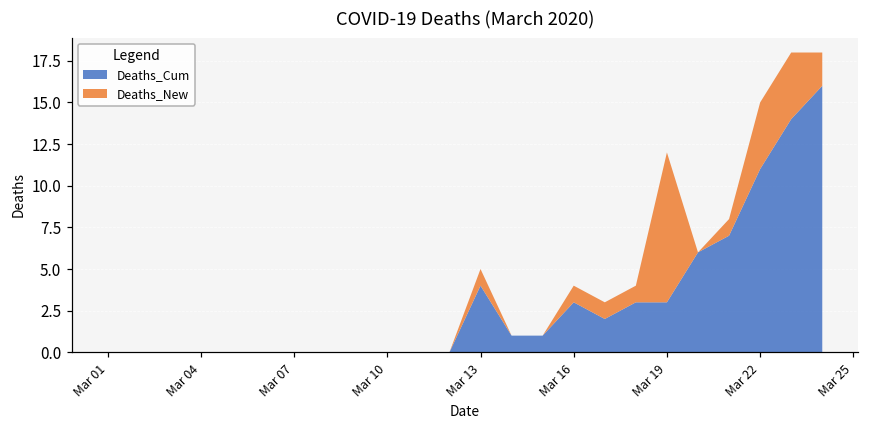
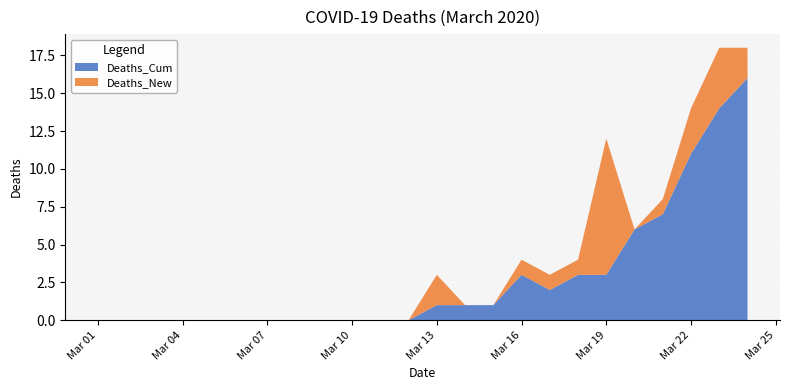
  {
    "Deaths_Cum": {
-     "Mar 13": 4,
+     "Mar 13": 1,
      "Mar 16": 3,
      "Mar 19": 3,
      "Mar 22": 11
    },
    "Deaths_New": {
-     "Mar 13": 1,
+     "Mar 13": 2,
      "Mar 16": 1,
      "Mar 19": 9,
-     "Mar 22": 4
+     "Mar 22": 3
    }
  }
